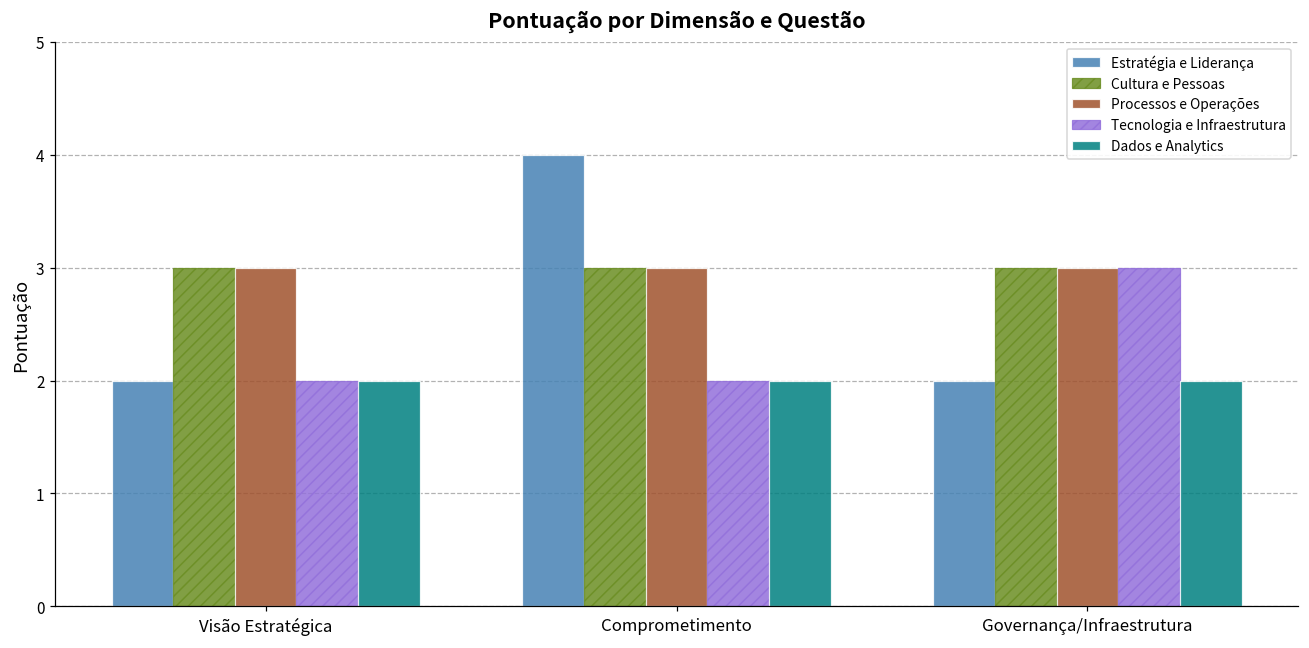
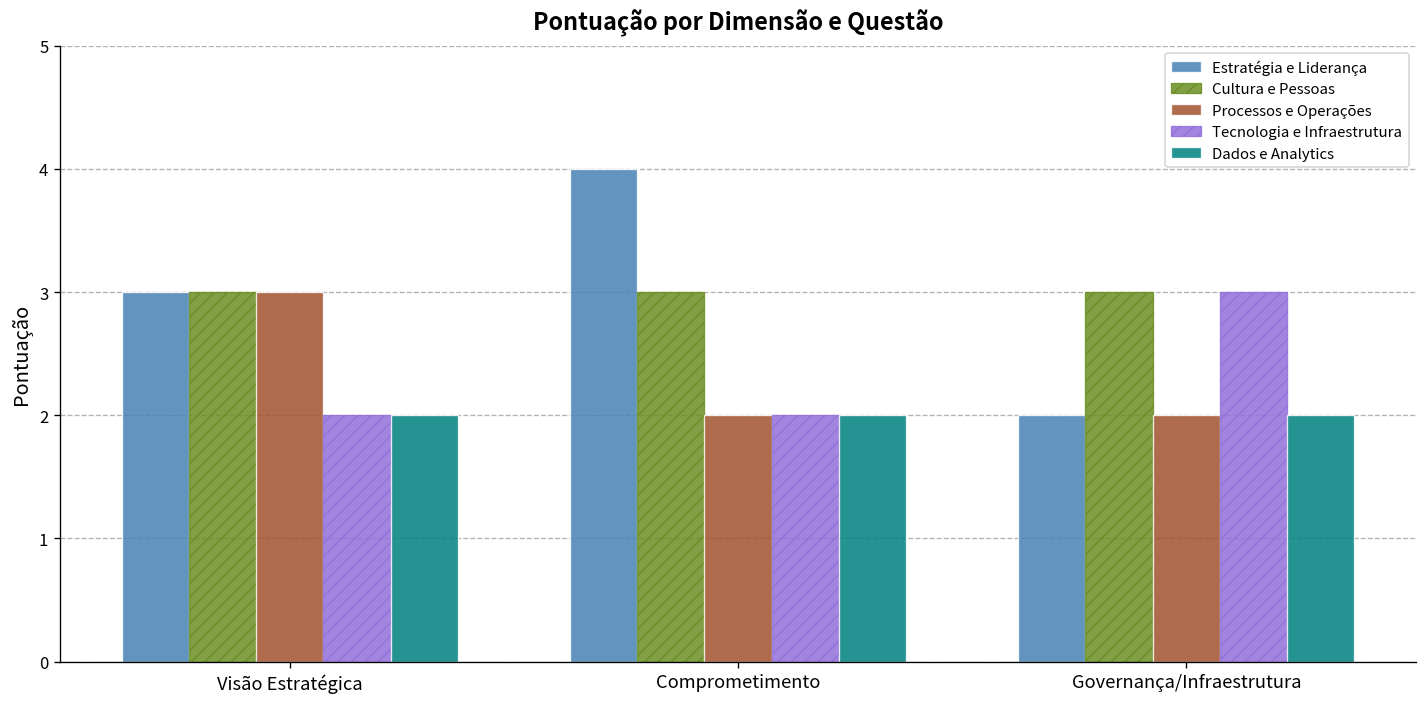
  {
    "Estratégia e Liderança": {
-     "Visão Estratégica": 2,
+     "Visão Estratégica": 3,
      "Comprometimento": 4,
      "Governança/Infraestrutura": 2
    },
    "Cultura e Pessoas": {
      "Visão Estratégica": 3,
      "Comprometimento": 3,
      "Governança/Infraestrutura": 3
    },
    "Processos e Operações": {
      "Visão Estratégica": 3,
-     "Comprometimento": 3,
-     "Governança/Infraestrutura": 3
+     "Comprometimento": 2,
+     "Governança/Infraestrutura": 2
    },
    "Tecnologia e Infraestrutura": {
      "Visão Estratégica": 2,
      "Comprometimento": 2,
      "Governança/Infraestrutura": 3
    },
    "Dados e Analytics": {
      "Visão Estratégica": 2,
      "Comprometimento": 2,
      "Governança/Infraestrutura": 2
    }
  }
